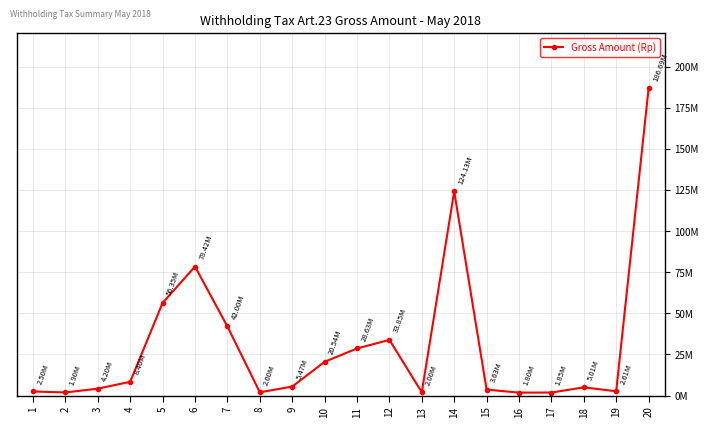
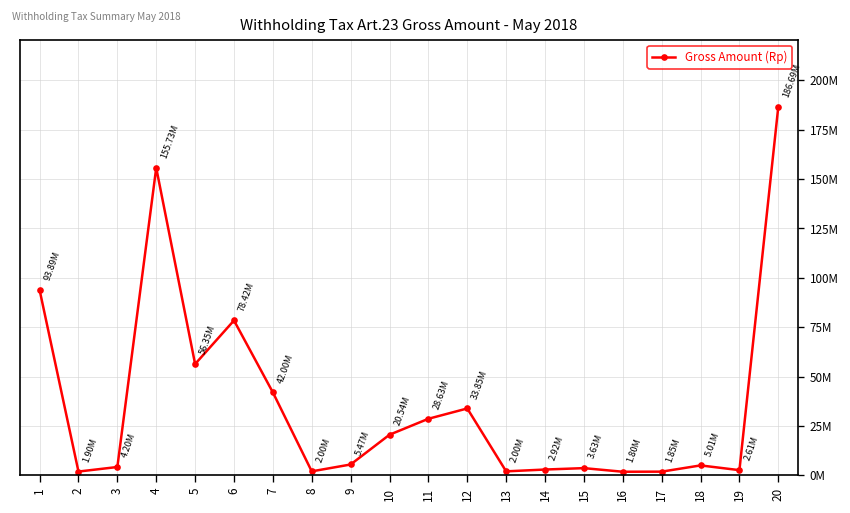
  {
-   "1": "2.50M",
+   "1": "93.89M",
    "2": "1.90M",
    "3": "4.20M",
-   "4": "8.40M",
+   "4": "155.73M",
    "5": "56.35M",
    "6": "78.42M",
    "7": "42.00M",
    "8": "2.00M",
    "9": "5.47M",
    "10": "20.54M",
    "11": "28.63M",
    "12": "33.85M",
    "13": "2.00M",
-   "14": "124.13M",
+   "14": "2.92M",
    "15": "3.63M",
    "16": "1.80M",
    "17": "1.85M",
    "18": "5.01M",
    "19": "2.61M"
  }
